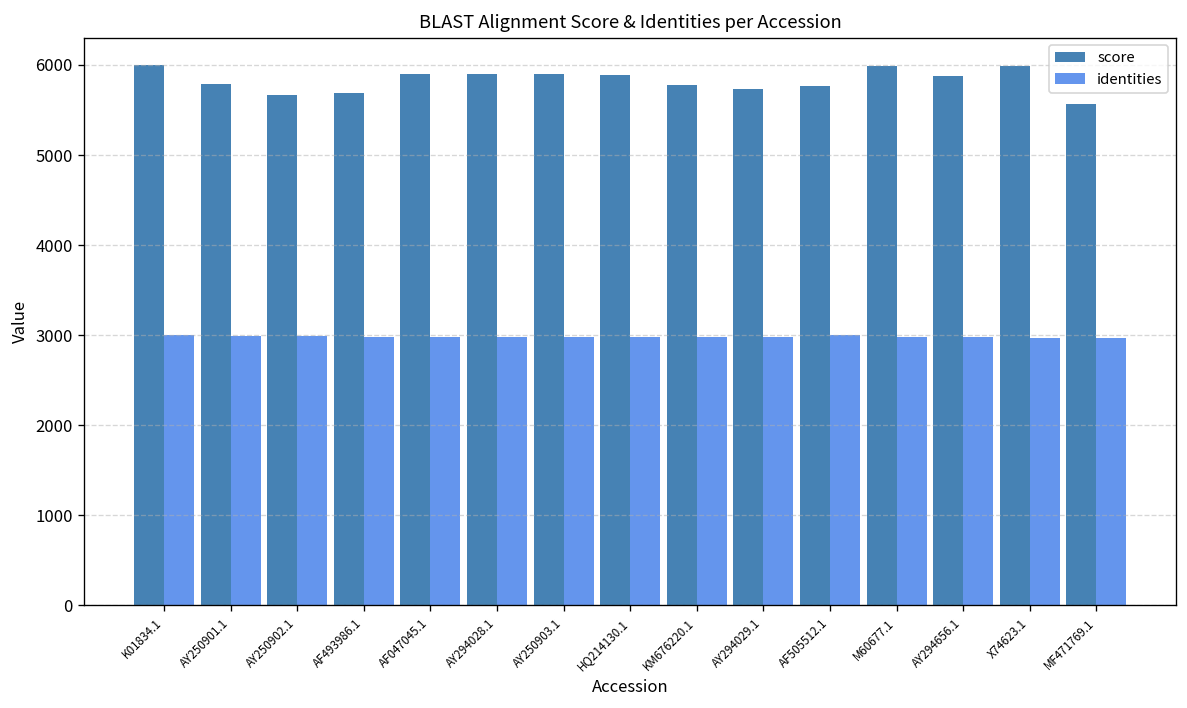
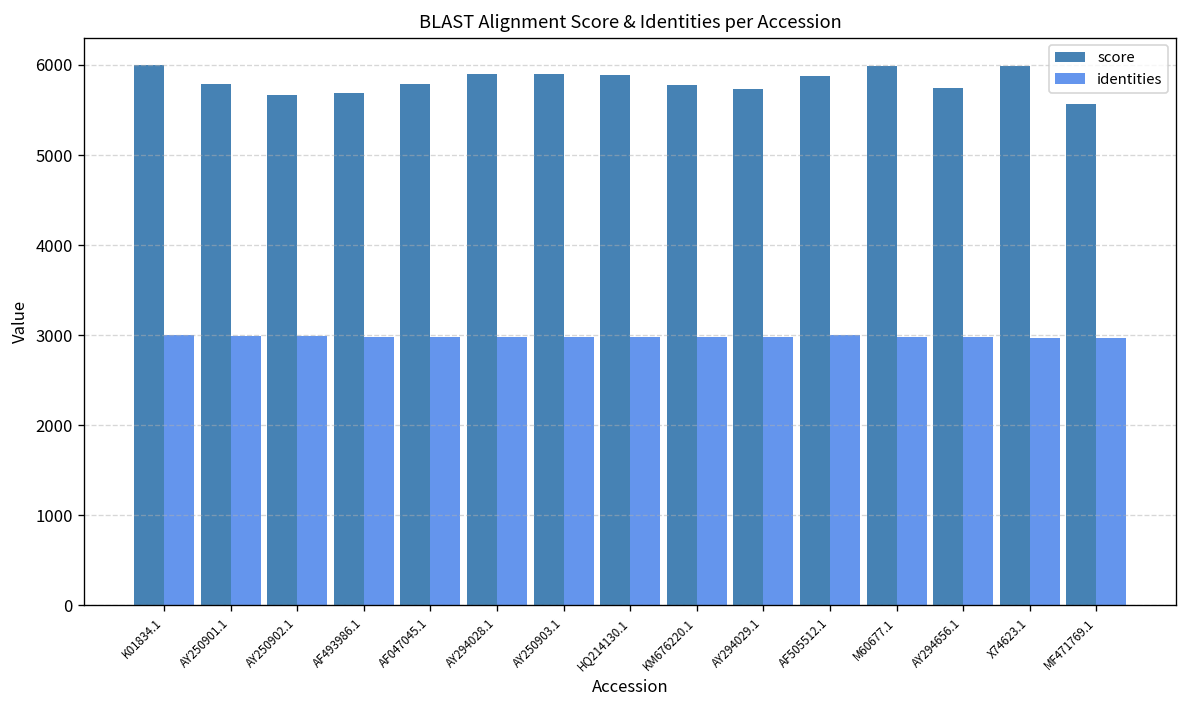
  {
    "score": {
      "K01834.1": 6000,
      "AY250901.1": 5800,
      "AY250902.1": 5700,
      "AF493986.1": 5700,
-     "AF047045.1": 5900,
+     "AF047045.1": 5800,
      "AY294028.1": 5900,
      "AY250903.1": 5900,
      "HQ214130.1": 5900,
      "KM676220.1": 5800,
      "AY294029.1": 5700,
-     "AF505512.1": 5800,
+     "AF505512.1": 5900,
      "M60677.1": 6000,
-     "AY294656.1": 5900,
+     "AY294656.1": 5700,
      "X74623.1": 6000,
      "MF471769.1": 5600
    },
    "identities": {
      "K01834.1": 3000,
      "AY250901.1": 3000,
      "AY250902.1": 3000,
      "AF493986.1": 3000,
      "AF047045.1": 3000,
      "AY294028.1": 3000,
      "AY250903.1": 3000,
      "HQ214130.1": 3000,
      "KM676220.1": 3000,
      "AY294029.1": 3000,
      "AF505512.1": 3000,
      "M60677.1": 3000,
      "AY294656.1": 3000,
      "X74623.1": 3000,
      "MF471769.1": 3000
    }
  }
